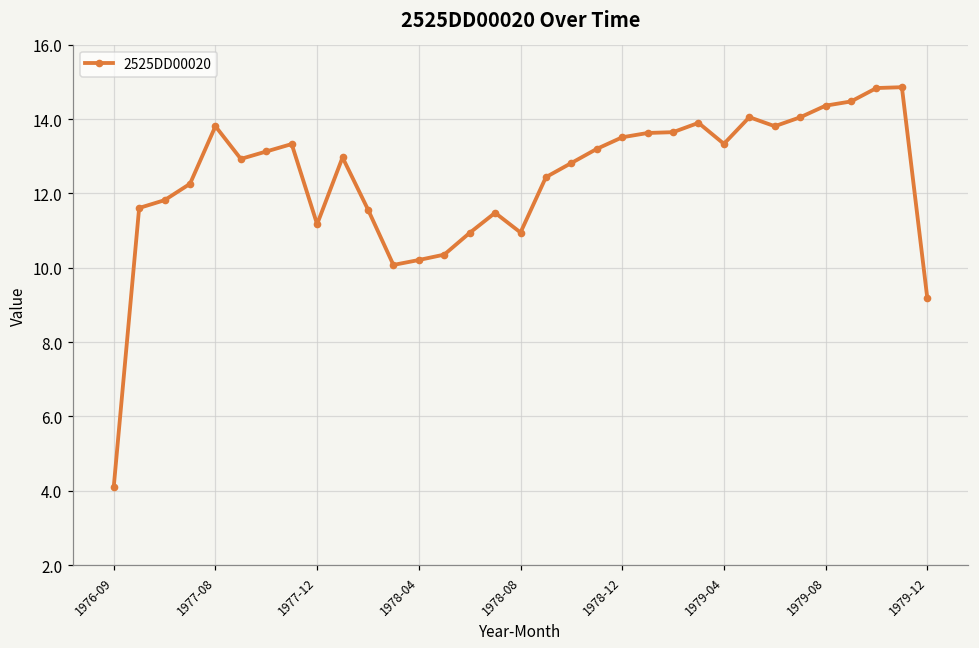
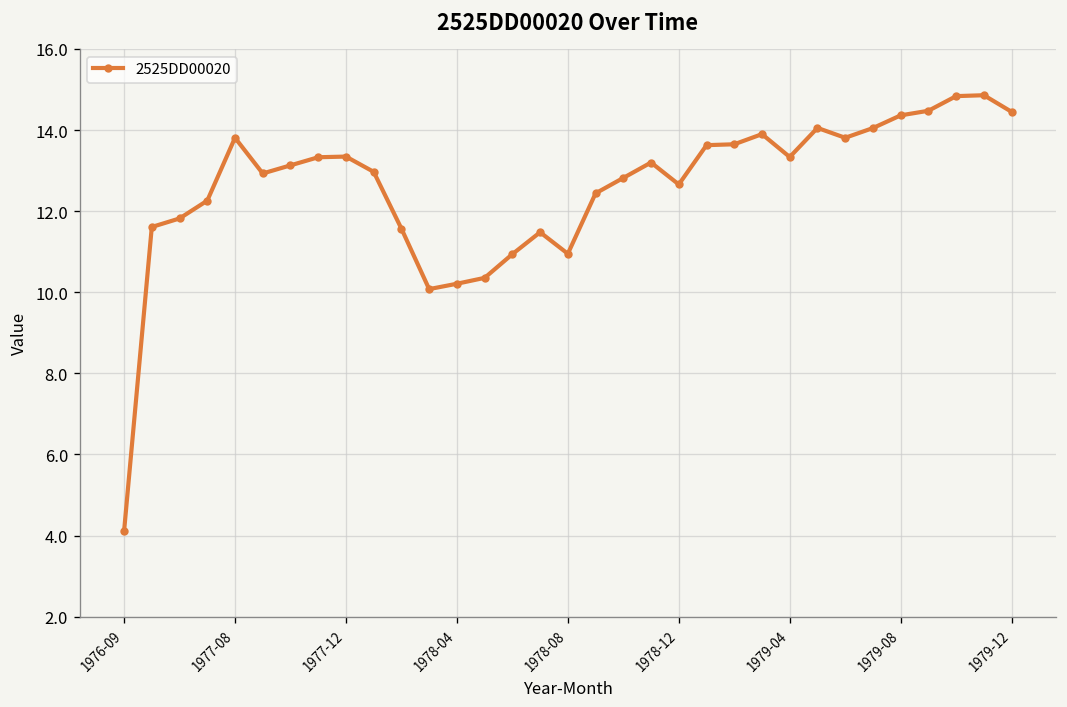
  {
    "1976-09": 4.1,
    "1977-08": 13.8,
-   "1977-12": 11.2,
+   "1977-12": 13.3,
    "1978-04": 10.2,
    "1978-08": 11.0,
-   "1978-12": 13.5,
+   "1978-12": 12.7,
    "1979-04": 13.3,
    "1979-08": 14.4,
-   "1979-12": 9.2
+   "1979-12": 14.5
  }
